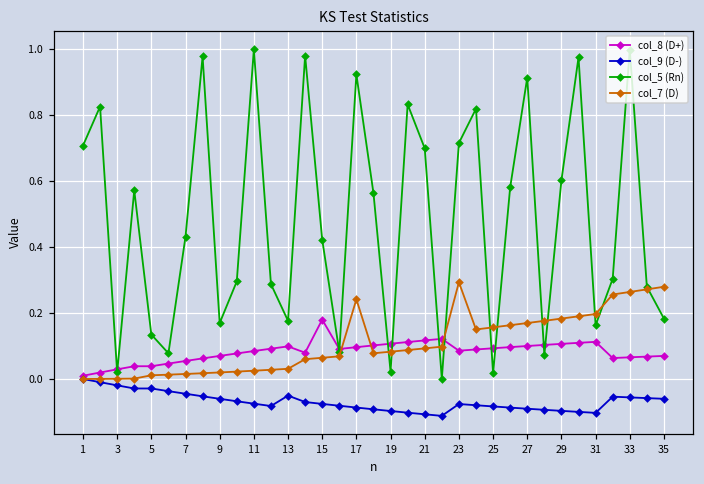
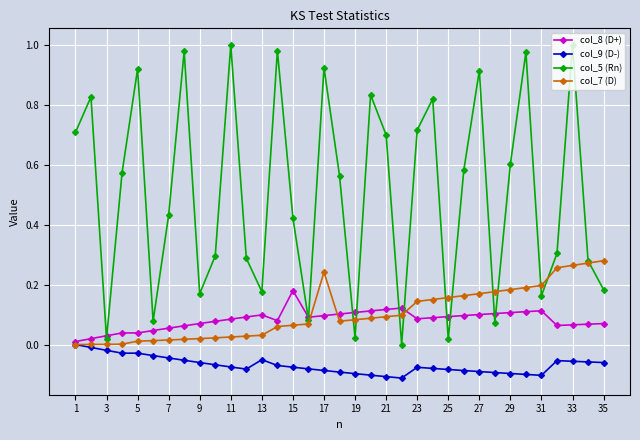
  {
    "col_8 (D+)": {
      "1": 0.01,
      "3": 0.03,
      "5": 0.04,
      "7": 0.05,
      "9": 0.07,
      "11": 0.08,
      "13": 0.10,
      "15": 0.18,
      "17": 0.10,
      "19": 0.11,
      "21": 0.12,
      "23": 0.09,
      "25": 0.09,
      "27": 0.10,
      "29": 0.11,
      "31": 0.11,
      "33": 0.07,
      "35": 0.07
    },
    "col_9 (D-)": {
      "3": -0.02,
      "5": -0.03,
      "7": -0.04,
      "9": -0.06,
      "11": -0.07,
      "13": -0.05,
      "15": -0.08,
      "17": -0.09,
      "19": -0.10,
      "21": -0.11,
      "23": -0.08,
      "25": -0.08,
      "27": -0.09,
      "29": -0.10,
      "31": -0.10,
      "33": -0.06,
      "35": -0.06
    },
    "col_5 (Rn)": {
      "1": 0.71,
      "3": 0.02,
-     "5": 0.13,
+     "5": 0.92,
      "7": 0.43,
      "9": 0.17,
      "11": 1.00,
      "13": 0.18,
      "15": 0.42,
      "17": 0.92,
      "19": 0.02,
      "21": 0.70,
      "23": 0.72,
      "25": 0.02,
      "27": 0.91,
      "29": 0.60,
      "31": 0.16,
      "35": 0.18
    },
    "col_7 (D)": {
      "3": 0.00,
      "5": 0.01,
      "7": 0.02,
      "9": 0.02,
      "11": 0.03,
      "13": 0.03,
      "15": 0.06,
      "17": 0.24,
      "19": 0.08,
      "21": 0.09,
-     "23": 0.29,
+     "23": 0.14,
      "25": 0.16,
      "27": 0.17,
      "29": 0.18,
      "31": 0.20,
      "33": 0.26,
      "35": 0.28
    }
  }
